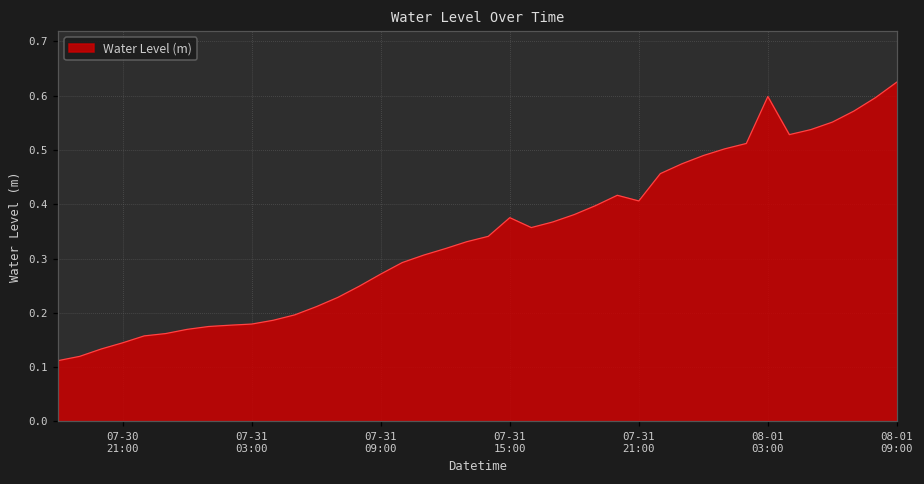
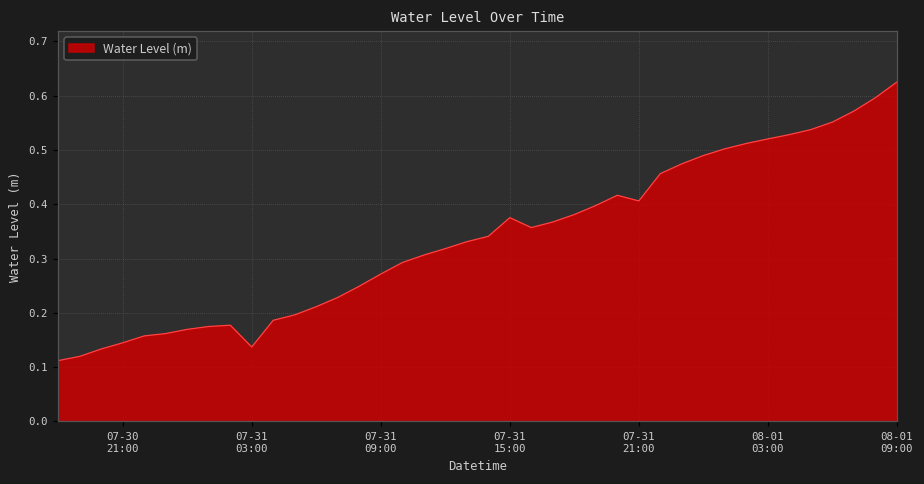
  {
    "07-30 21:00": 0.14,
-   "07-31 03:00": 0.18,
+   "07-31 03:00": 0.14,
    "07-31 09:00": 0.27,
    "07-31 15:00": 0.38,
    "07-31 21:00": 0.41,
-   "08-01 03:00": 0.60,
+   "08-01 03:00": 0.52,
    "08-01 09:00": 0.63
  }
